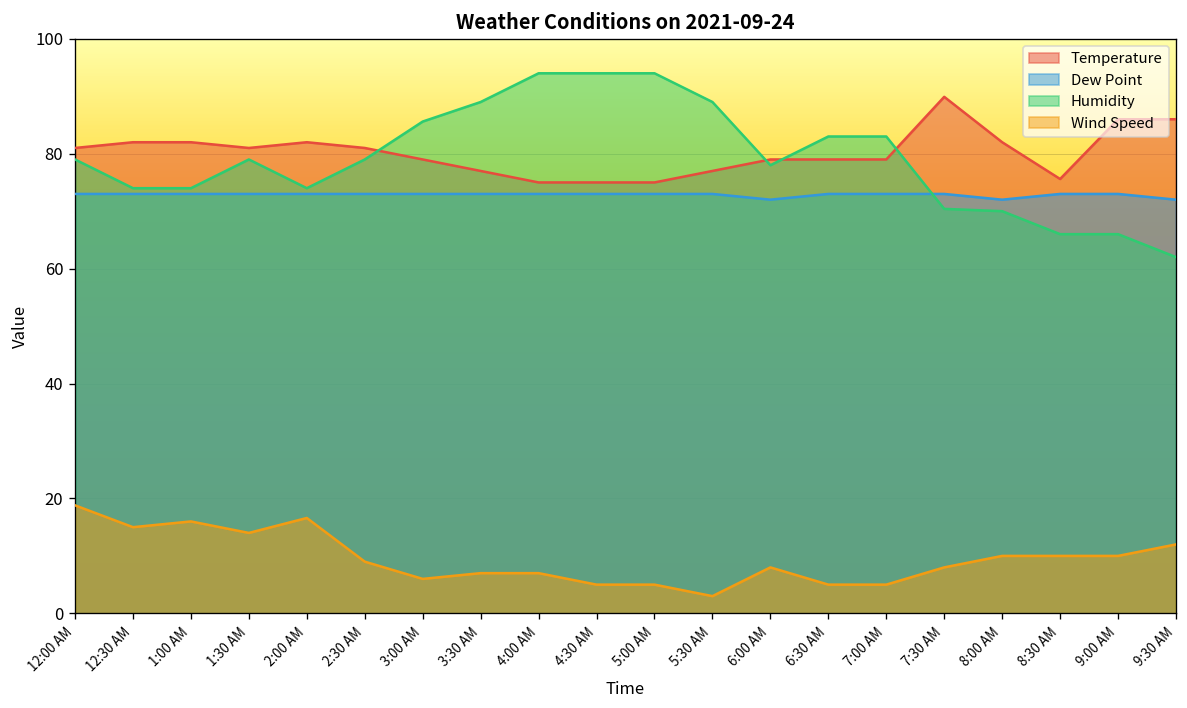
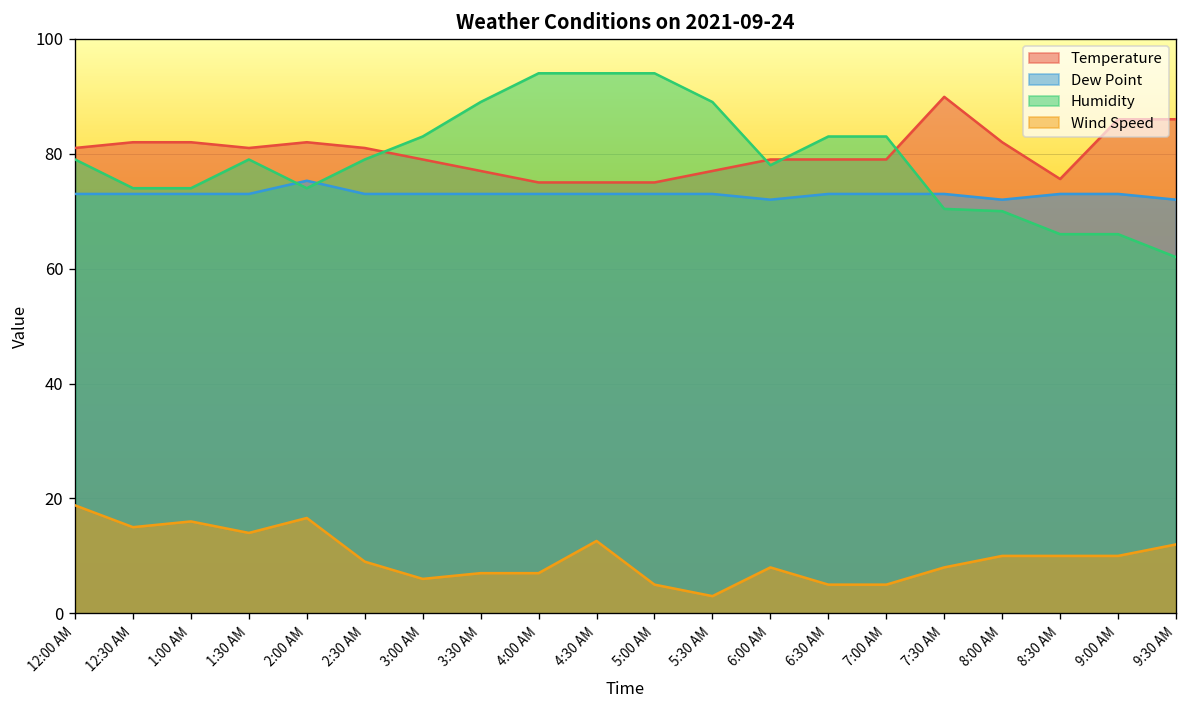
  {
    "Temperature": {
      "12:00 AM": 81,
      "12:30 AM": 82,
      "1:00 AM": 82,
      "1:30 AM": 81,
      "2:00 AM": 82,
      "2:30 AM": 81,
      "3:00 AM": 79,
      "3:30 AM": 77,
      "4:00 AM": 75,
      "4:30 AM": 75,
      "5:00 AM": 75,
      "5:30 AM": 77,
      "6:00 AM": 79,
      "6:30 AM": 79,
      "7:00 AM": 79,
      "7:30 AM": 90,
      "8:00 AM": 82,
      "8:30 AM": 76,
      "9:30 AM": 86
    },
    "Dew Point": {
      "12:00 AM": 73,
      "12:30 AM": 73,
      "1:00 AM": 73,
      "1:30 AM": 73,
-     "2:00 AM": 73,
+     "2:00 AM": 75,
      "2:30 AM": 73,
      "3:00 AM": 73,
      "3:30 AM": 73,
      "4:00 AM": 73,
      "4:30 AM": 73,
      "5:00 AM": 73,
      "5:30 AM": 73,
      "6:00 AM": 72,
      "6:30 AM": 73,
      "7:00 AM": 73,
      "7:30 AM": 73,
      "8:00 AM": 72,
      "8:30 AM": 73,
      "9:00 AM": 73,
      "9:30 AM": 72
    },
    "Humidity": {
      "12:00 AM": 79,
      "12:30 AM": 74,
      "1:00 AM": 74,
      "1:30 AM": 79,
      "2:00 AM": 74,
      "2:30 AM": 79,
-     "3:00 AM": 86,
+     "3:00 AM": 83,
      "3:30 AM": 89,
      "4:00 AM": 94,
      "4:30 AM": 94,
      "5:00 AM": 94,
      "5:30 AM": 89,
      "6:00 AM": 78,
      "6:30 AM": 83,
      "7:00 AM": 83,
      "7:30 AM": 70,
      "8:00 AM": 70,
      "8:30 AM": 66,
      "9:00 AM": 66,
      "9:30 AM": 62
    },
    "Wind Speed": {
      "12:00 AM": 19,
      "12:30 AM": 15,
      "1:00 AM": 16,
      "1:30 AM": 14,
      "2:00 AM": 17,
      "2:30 AM": 9,
      "3:00 AM": 6,
      "3:30 AM": 7,
      "4:00 AM": 7,
-     "4:30 AM": 5,
+     "4:30 AM": 13,
      "5:00 AM": 5,
      "5:30 AM": 3,
      "6:00 AM": 8,
      "6:30 AM": 5,
      "7:00 AM": 5,
      "7:30 AM": 8,
      "8:00 AM": 10,
      "8:30 AM": 10,
      "9:00 AM": 10,
      "9:30 AM": 12
    }
  }
